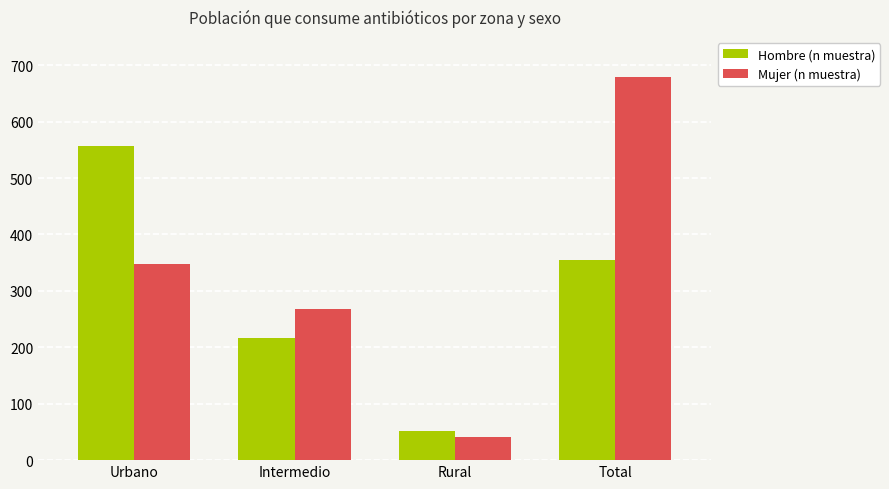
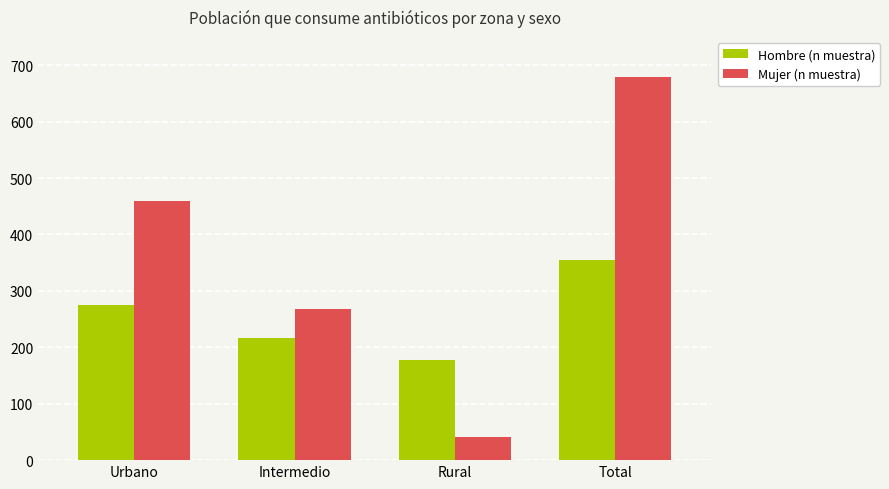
  {
    "Hombre (n muestra)": {
-     "Urbano": 560,
+     "Urbano": 280,
      "Intermedio": 220,
-     "Rural": 50,
+     "Rural": 180,
      "Total": 360
    },
    "Mujer (n muestra)": {
-     "Urbano": 350,
+     "Urbano": 460,
      "Intermedio": 270,
      "Rural": 40,
      "Total": 680
    }
  }
